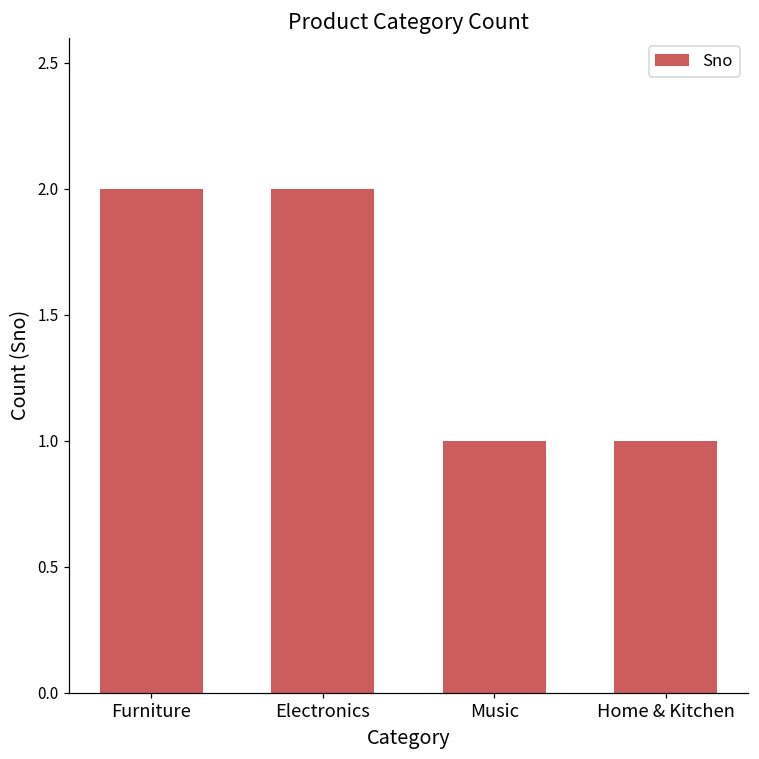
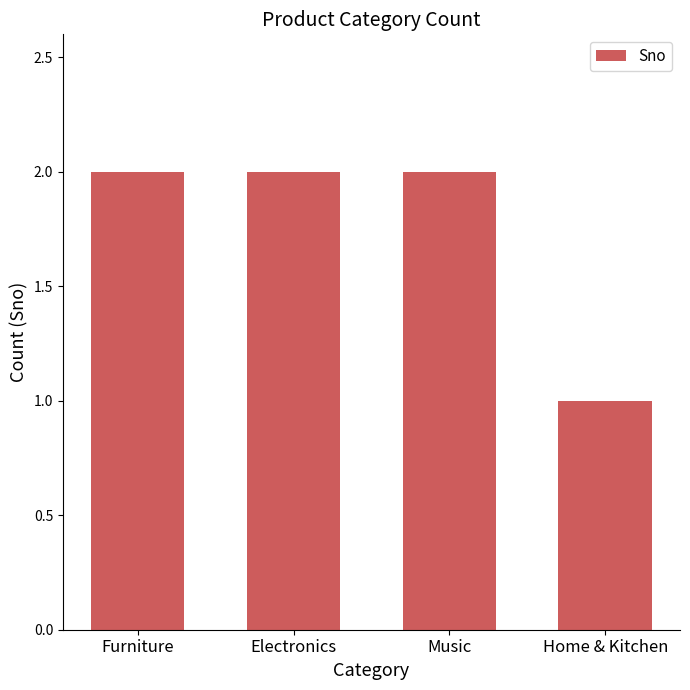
  {
    "Furniture": 2,
    "Electronics": 2,
-   "Music": 1,
+   "Music": 2,
    "Home & Kitchen": 1
  }
